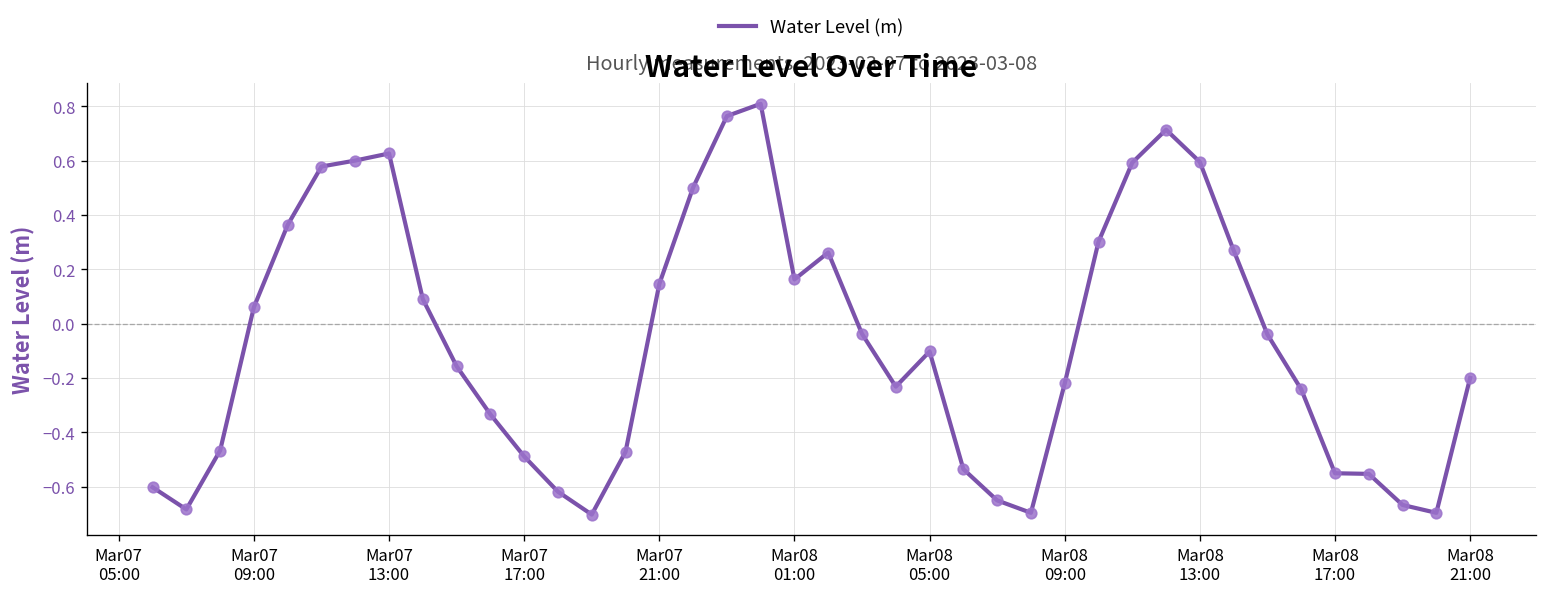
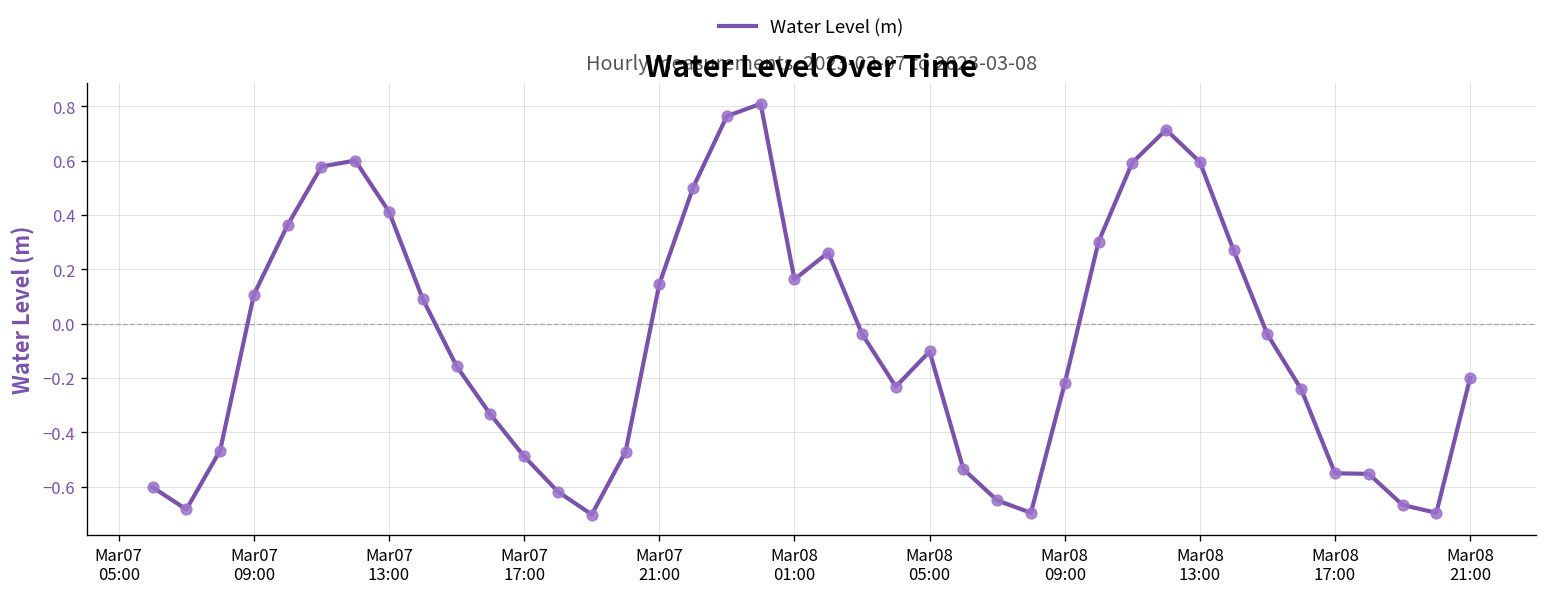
  {
-   "Mar07 09:00": 0.06,
-   "Mar07 13:00": 0.63,
+   "Mar07 09:00": 0.11,
+   "Mar07 13:00": 0.41,
    "Mar07 17:00": -0.49,
    "Mar07 21:00": 0.15,
    "Mar08 01:00": 0.16,
    "Mar08 05:00": -0.10,
    "Mar08 09:00": -0.22,
    "Mar08 13:00": 0.59,
    "Mar08 17:00": -0.55,
    "Mar08 21:00": -0.20
  }
